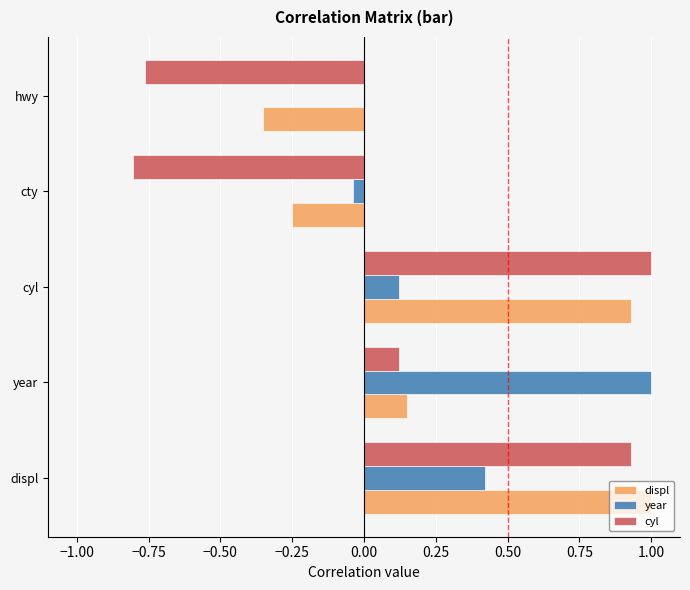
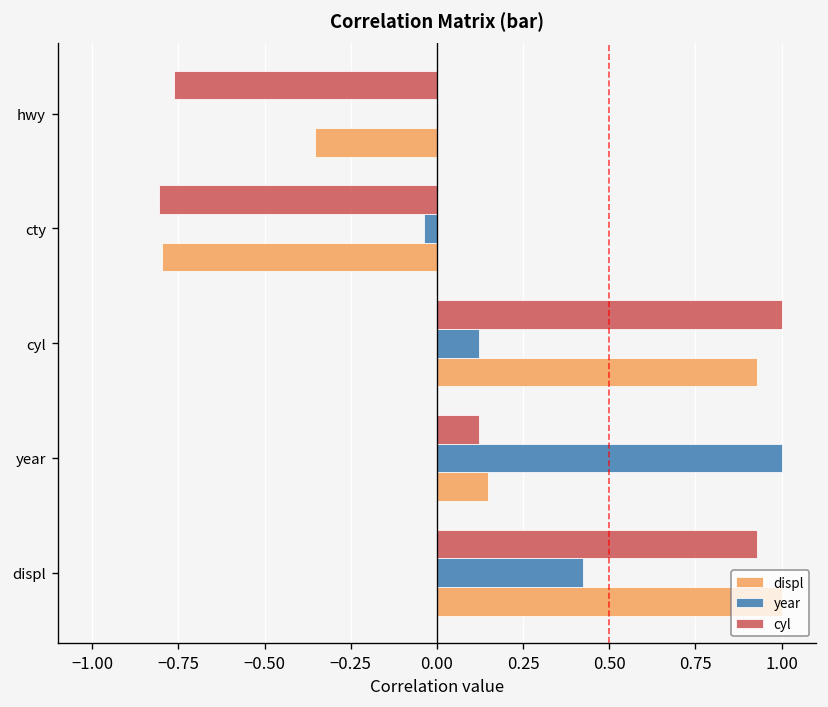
  {
    "displ": {
      "hwy": -0.35,
-     "cty": -0.25,
+     "cty": -0.80,
      "cyl": 0.93,
      "year": 0.15
    },
    "year": {
      "cty": -0.04,
      "cyl": 0.12,
      "year": 1.00,
      "displ": 0.42
    },
    "cyl": {
      "hwy": -0.76,
      "cty": -0.81,
      "cyl": 1.00,
      "year": 0.12,
      "displ": 0.93
    }
  }
